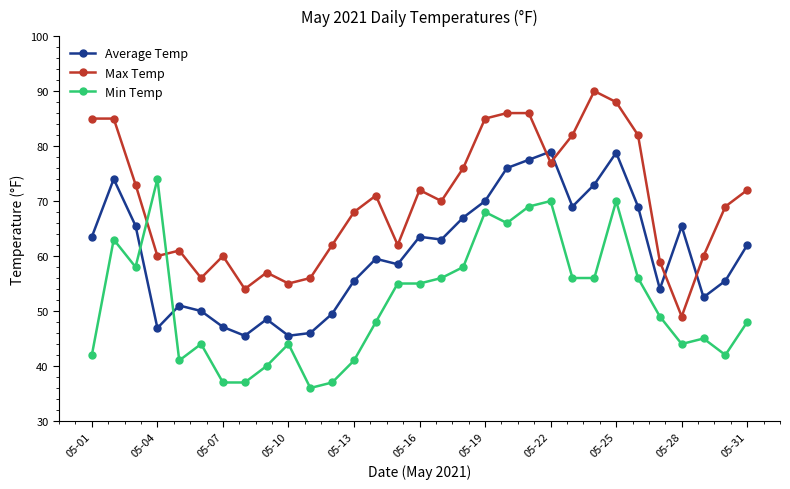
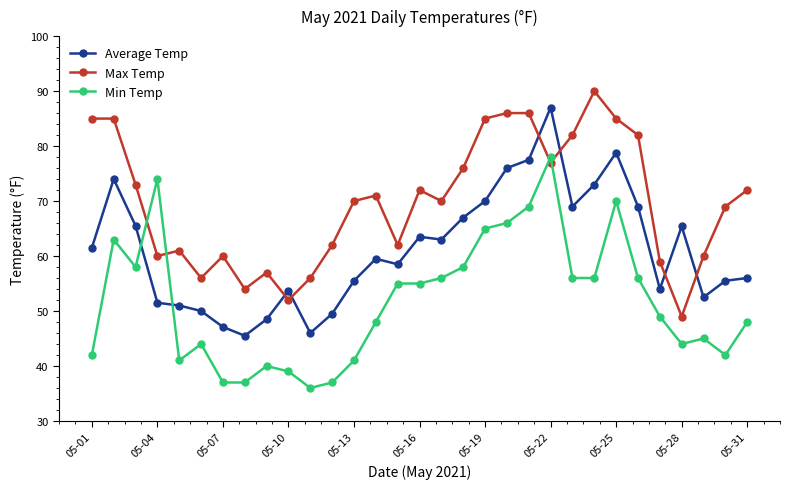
  {
    "Average Temp": {
-     "05-01": 64,
-     "05-04": 47,
+     "05-01": 62,
+     "05-04": 52,
      "05-07": 47,
-     "05-10": 46,
+     "05-10": 54,
      "05-13": 56,
      "05-16": 64,
      "05-19": 70,
-     "05-22": 79,
+     "05-22": 87,
      "05-25": 79,
      "05-28": 65,
-     "05-31": 62
+     "05-31": 56
    },
    "Max Temp": {
      "05-01": 85,
      "05-04": 60,
      "05-07": 60,
-     "05-10": 55,
-     "05-13": 68,
+     "05-10": 52,
+     "05-13": 70,
      "05-16": 72,
      "05-19": 85,
      "05-22": 77,
-     "05-25": 88,
+     "05-25": 85,
      "05-28": 49,
      "05-31": 72
    },
    "Min Temp": {
      "05-01": 42,
      "05-04": 74,
      "05-07": 37,
-     "05-10": 44,
+     "05-10": 39,
      "05-13": 41,
      "05-16": 55,
-     "05-19": 68,
-     "05-22": 70,
+     "05-19": 65,
+     "05-22": 78,
      "05-25": 70,
      "05-28": 44,
      "05-31": 48
    }
  }
